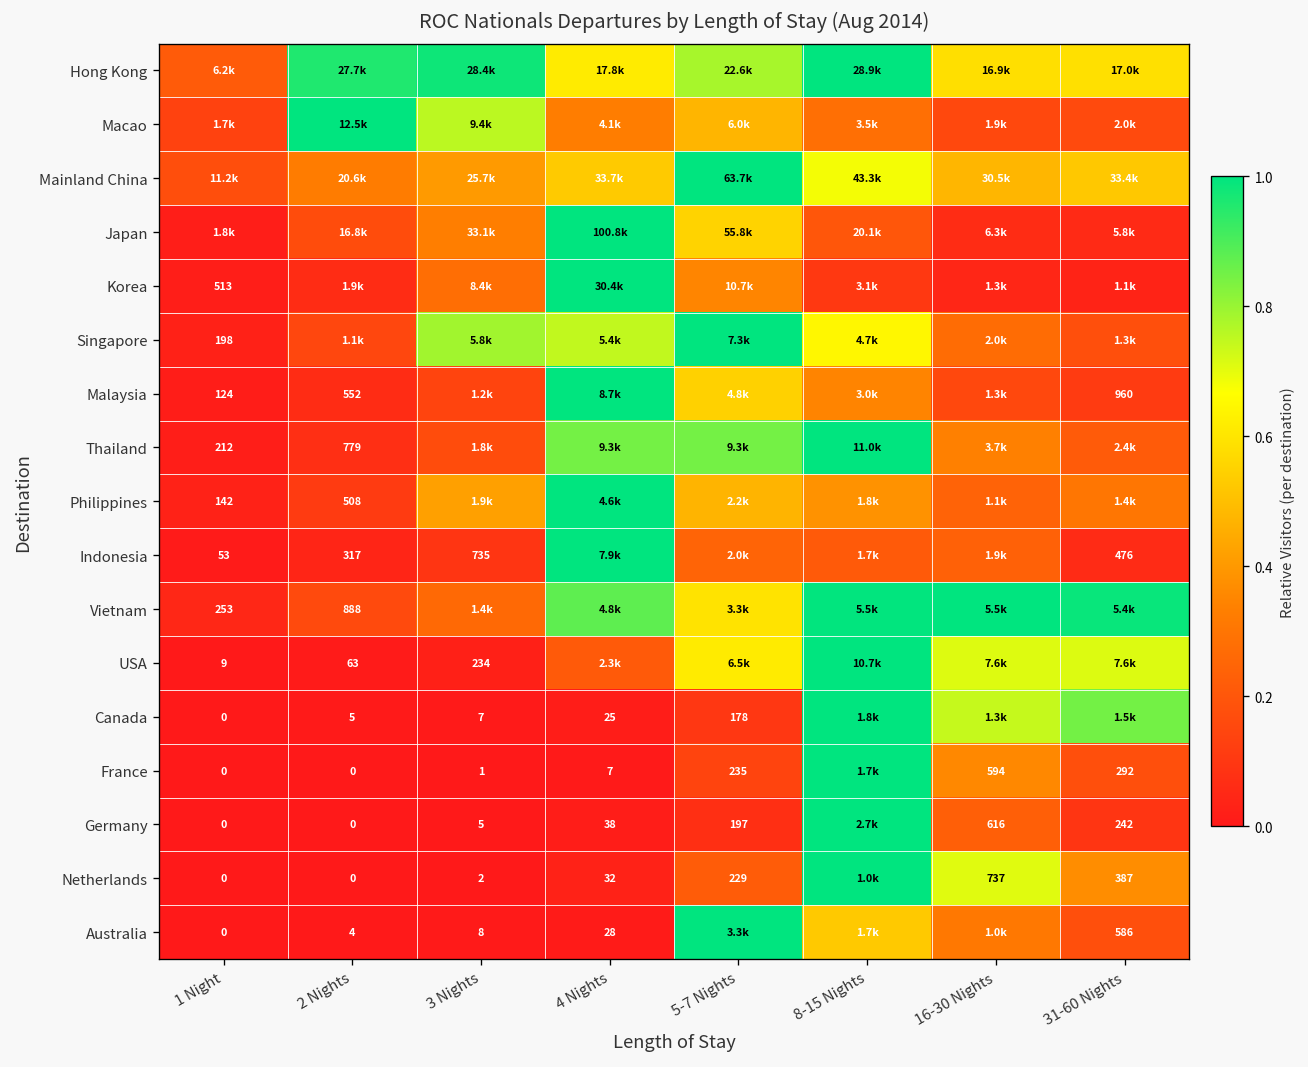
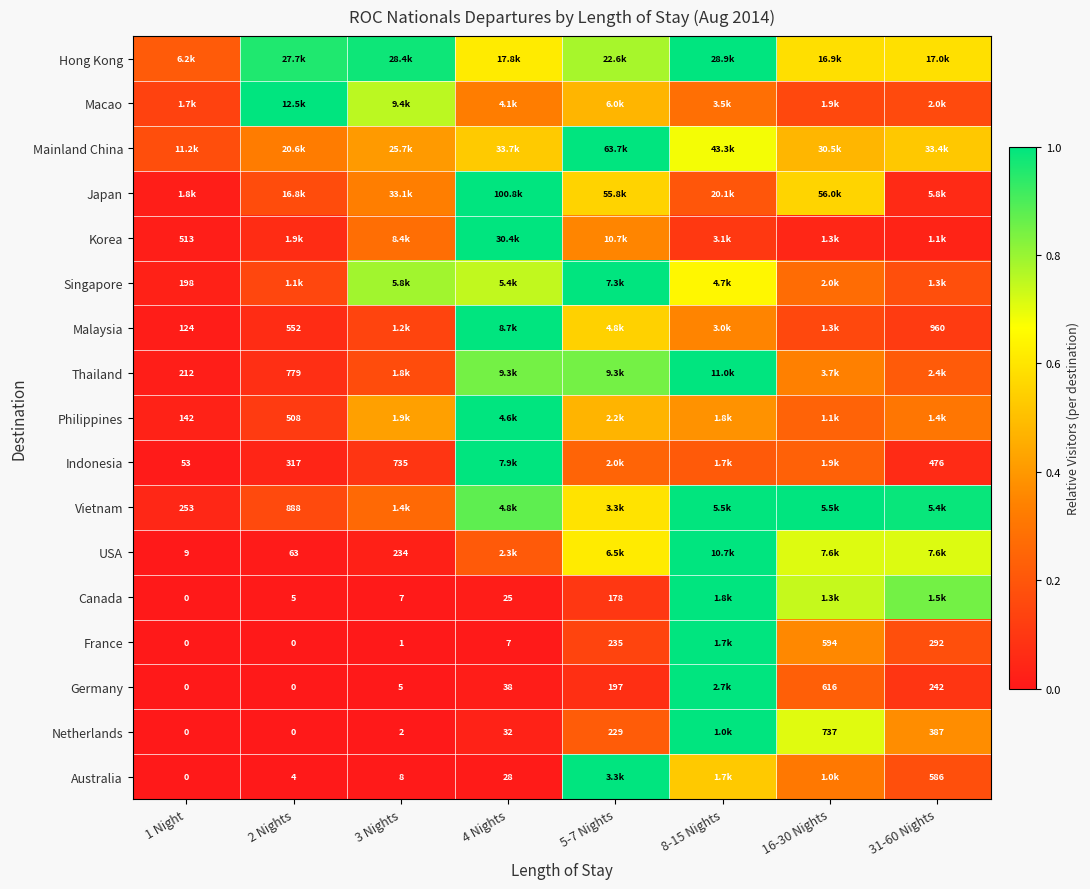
  {
    "Hong Kong": {
      "1 Night": "6.2k",
      "2 Nights": "27.7k",
      "3 Nights": "28.4k",
      "4 Nights": "17.8k",
      "5-7 Nights": "22.6k",
      "8-15 Nights": "28.9k",
      "16-30 Nights": "16.9k",
      "31-60 Nights": "17.0k"
    },
    "Macao": {
      "1 Night": "1.7k",
      "2 Nights": "12.5k",
      "3 Nights": "9.4k",
      "4 Nights": "4.1k",
      "5-7 Nights": "6.0k",
      "8-15 Nights": "3.5k",
      "16-30 Nights": "1.9k",
      "31-60 Nights": "2.0k"
    },
    "Mainland China": {
      "1 Night": "11.2k",
      "2 Nights": "20.6k",
      "3 Nights": "25.7k",
      "4 Nights": "33.7k",
      "5-7 Nights": "63.7k",
      "8-15 Nights": "43.3k",
      "16-30 Nights": "30.5k",
      "31-60 Nights": "33.4k"
    },
    "Japan": {
      "1 Night": "1.8k",
      "2 Nights": "16.8k",
      "3 Nights": "33.1k",
      "4 Nights": "100.8k",
      "5-7 Nights": "55.8k",
      "8-15 Nights": "20.1k",
-     "16-30 Nights": "6.3k",
+     "16-30 Nights": "56.0k",
      "31-60 Nights": "5.8k"
    },
    "Korea": {
      "1 Night": "513",
      "2 Nights": "1.9k",
      "3 Nights": "8.4k",
      "4 Nights": "30.4k",
      "5-7 Nights": "10.7k",
      "8-15 Nights": "3.1k",
      "16-30 Nights": "1.3k",
      "31-60 Nights": "1.1k"
    },
    "Singapore": {
      "1 Night": "198",
      "2 Nights": "1.1k",
      "3 Nights": "5.8k",
      "4 Nights": "5.4k",
      "5-7 Nights": "7.3k",
      "8-15 Nights": "4.7k",
      "16-30 Nights": "2.0k",
      "31-60 Nights": "1.3k"
    },
    "Malaysia": {
      "1 Night": "124",
      "2 Nights": "552",
      "3 Nights": "1.2k",
      "4 Nights": "8.7k",
      "5-7 Nights": "4.8k",
      "8-15 Nights": "3.0k",
      "16-30 Nights": "1.3k",
      "31-60 Nights": "960"
    },
    "Thailand": {
      "1 Night": "212",
      "2 Nights": "779",
      "3 Nights": "1.8k",
      "4 Nights": "9.3k",
      "5-7 Nights": "9.3k",
      "8-15 Nights": "11.0k",
      "16-30 Nights": "3.7k",
      "31-60 Nights": "2.4k"
    },
    "Philippines": {
      "1 Night": "142",
      "2 Nights": "508",
      "3 Nights": "1.9k",
      "4 Nights": "4.6k",
      "5-7 Nights": "2.2k",
      "8-15 Nights": "1.8k",
      "16-30 Nights": "1.1k",
      "31-60 Nights": "1.4k"
    },
    "Indonesia": {
      "1 Night": "53",
      "2 Nights": "317",
      "3 Nights": "735",
      "4 Nights": "7.9k",
      "5-7 Nights": "2.0k",
      "8-15 Nights": "1.7k",
      "16-30 Nights": "1.9k",
      "31-60 Nights": "476"
    },
    "Vietnam": {
      "1 Night": "253",
      "2 Nights": "888",
      "3 Nights": "1.4k",
      "4 Nights": "4.8k",
      "5-7 Nights": "3.3k",
      "8-15 Nights": "5.5k",
      "16-30 Nights": "5.5k",
      "31-60 Nights": "5.4k"
    },
    "USA": {
      "1 Night": "9",
      "2 Nights": "63",
      "3 Nights": "234",
      "4 Nights": "2.3k",
      "5-7 Nights": "6.5k",
      "8-15 Nights": "10.7k",
      "16-30 Nights": "7.6k",
      "31-60 Nights": "7.6k"
    },
    "Canada": {
      "1 Night": "0",
      "2 Nights": "5",
      "3 Nights": "7",
      "4 Nights": "25",
      "5-7 Nights": "178",
      "8-15 Nights": "1.8k",
      "16-30 Nights": "1.3k",
      "31-60 Nights": "1.5k"
    },
    "France": {
      "1 Night": "0",
      "2 Nights": "0",
      "3 Nights": "1",
      "4 Nights": "7",
      "5-7 Nights": "235",
      "8-15 Nights": "1.7k",
      "16-30 Nights": "594",
      "31-60 Nights": "292"
    },
    "Germany": {
      "1 Night": "0",
      "2 Nights": "0",
      "3 Nights": "5",
      "4 Nights": "38",
      "5-7 Nights": "197",
      "8-15 Nights": "2.7k",
      "16-30 Nights": "616",
      "31-60 Nights": "242"
    },
    "Netherlands": {
      "1 Night": "0",
      "2 Nights": "0",
      "3 Nights": "2",
      "4 Nights": "32",
      "5-7 Nights": "229",
      "8-15 Nights": "1.0k",
      "16-30 Nights": "737",
      "31-60 Nights": "387"
    },
    "Australia": {
      "1 Night": "0",
      "2 Nights": "4",
      "3 Nights": "8",
      "4 Nights": "28",
      "5-7 Nights": "3.3k",
      "8-15 Nights": "1.7k",
      "16-30 Nights": "1.0k",
      "31-60 Nights": "586"
    }
  }
